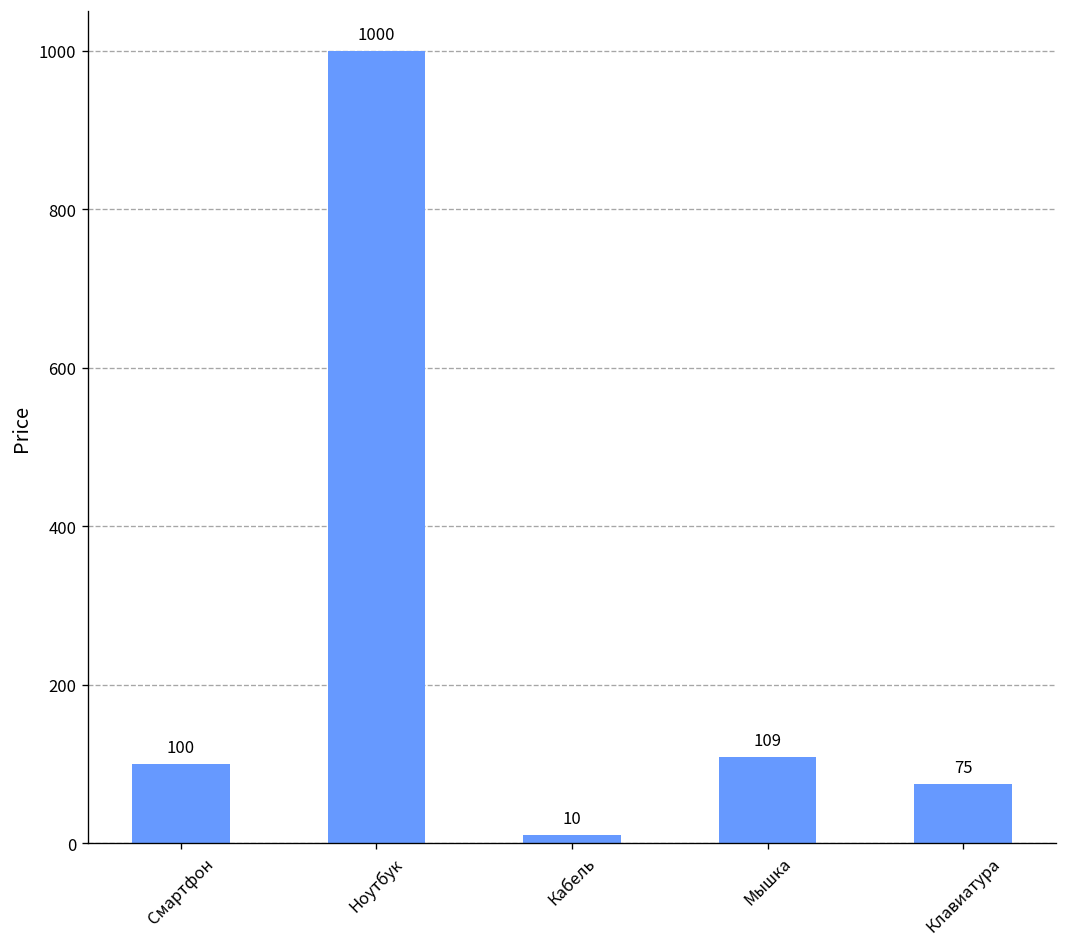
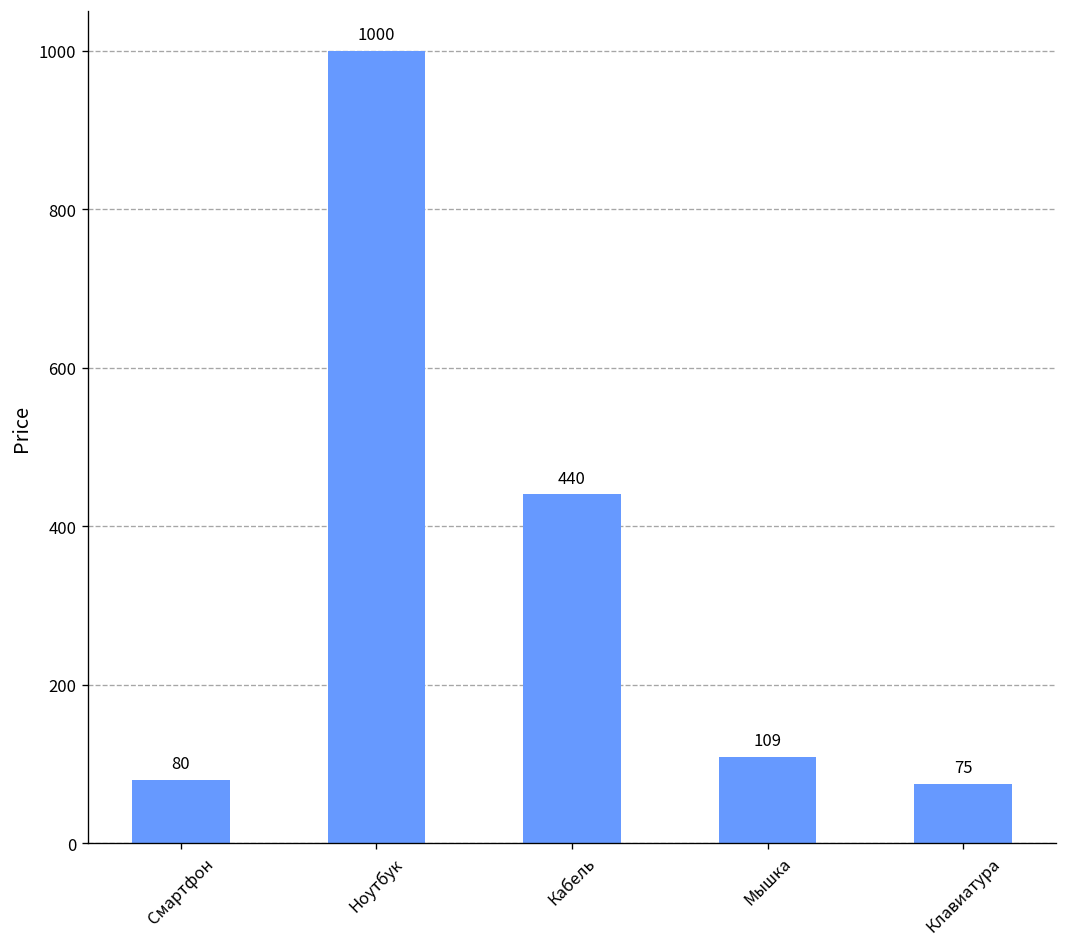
  {
-   "Смартфон": 100,
+   "Смартфон": 80,
    "Ноутбук": 1000,
-   "Кабель": 10,
+   "Кабель": 440,
    "Мышка": 109,
    "Клавиатура": 75
  }
